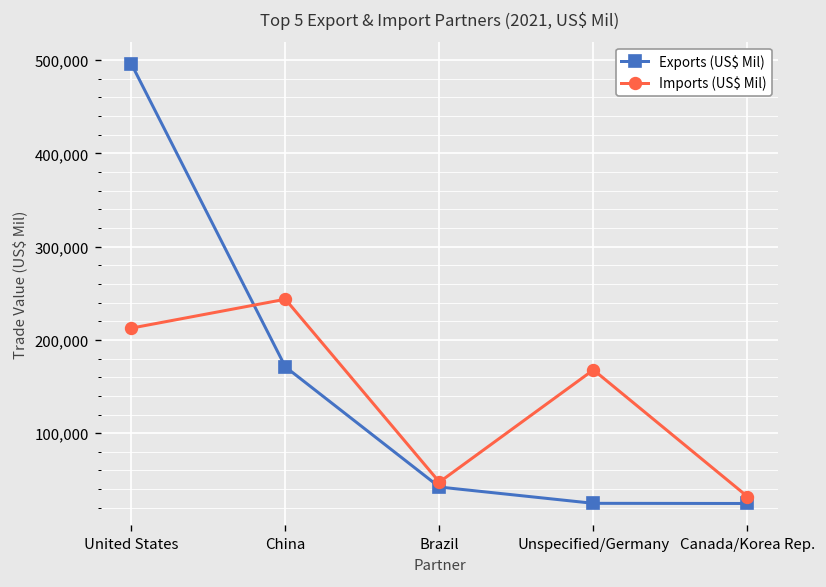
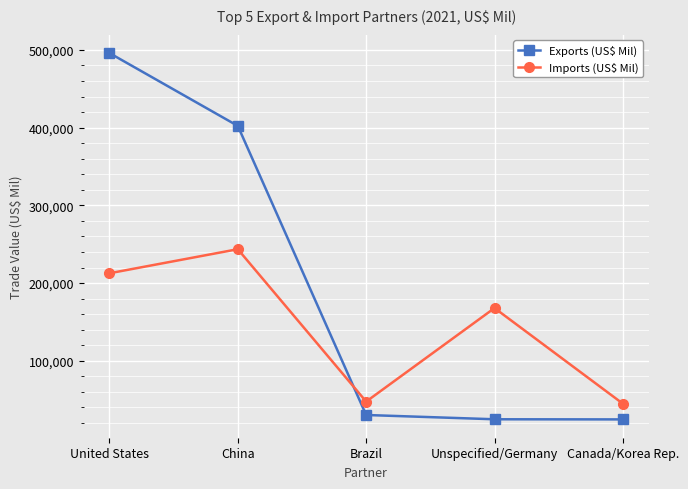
  {
    "Exports (US$ Mil)": {
      "United States": "500,000",
-     "China": "170,000",
-     "Brazil": "40,000",
+     "China": "400,000",
+     "Brazil": "30,000",
      "Unspecified/Germany": "20,000",
      "Canada/Korea Rep.": "20,000"
    },
    "Imports (US$ Mil)": {
      "United States": "210,000",
      "China": "240,000",
      "Brazil": "50,000",
      "Unspecified/Germany": "170,000",
-     "Canada/Korea Rep.": "30,000"
+     "Canada/Korea Rep.": "40,000"
    }
  }
